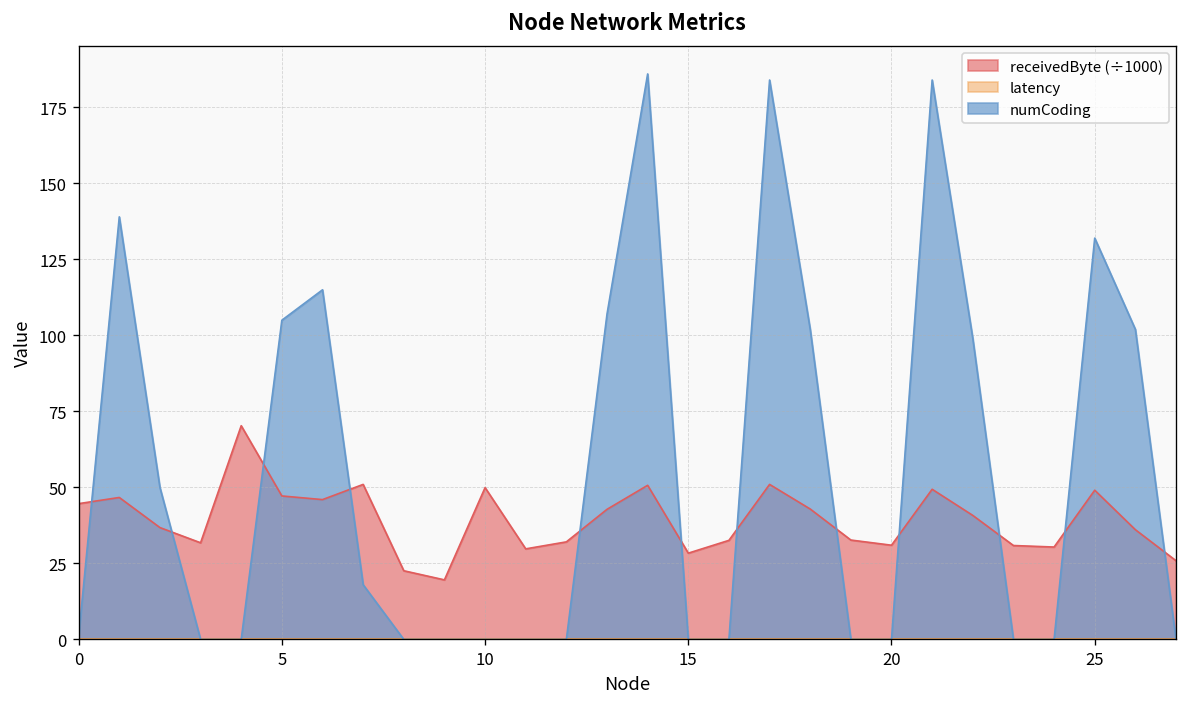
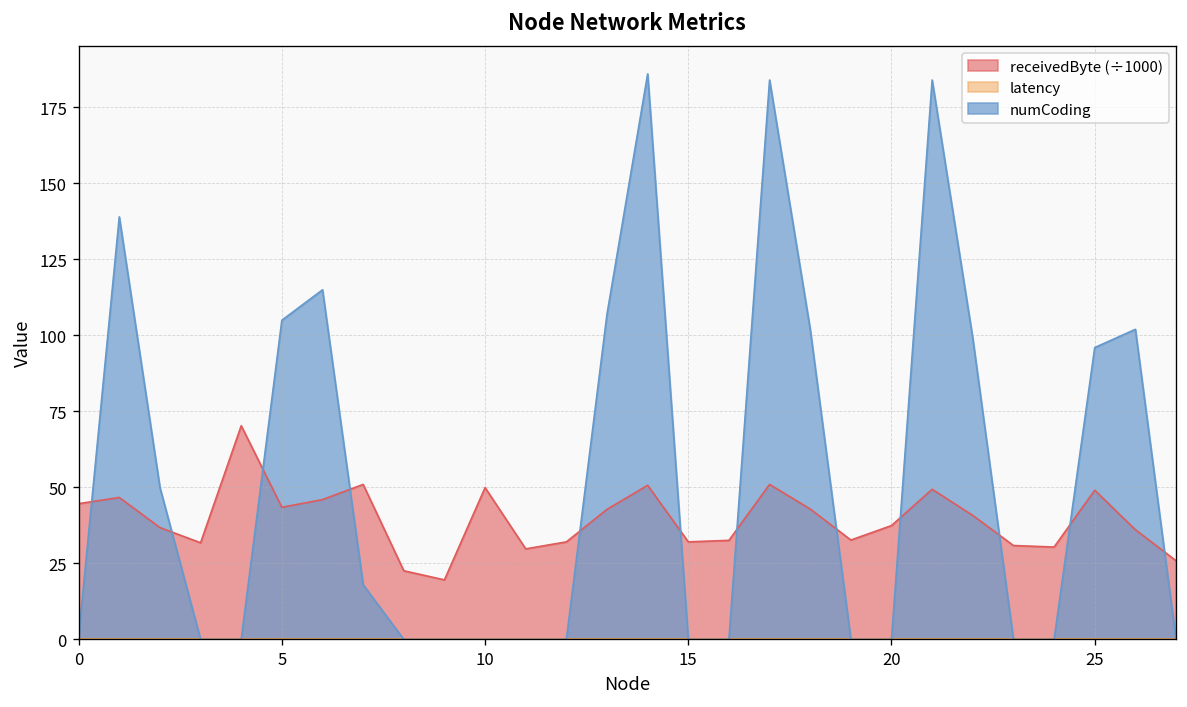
  {
    "receivedByte (÷1000)": {
      "0": 45,
-     "5": 47,
+     "5": 43,
      "10": 50,
-     "15": 28,
-     "20": 31,
+     "15": 32,
+     "20": 37,
      "25": 49
    },
    "latency": {
      "5": 0,
      "25": 0
    },
    "numCoding": {
      "5": 105,
-     "25": 132
+     "25": 96
    }
  }
